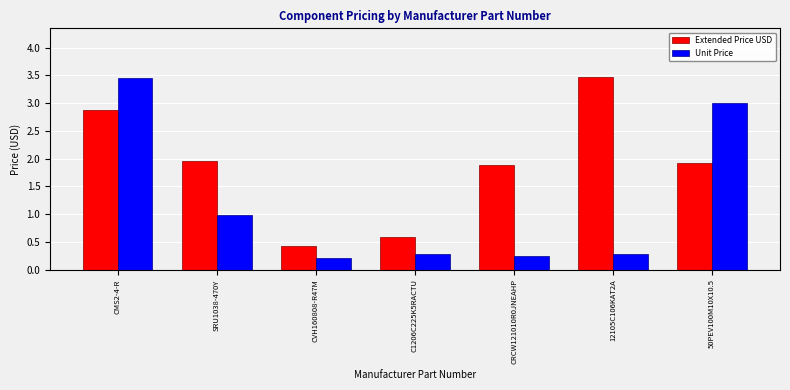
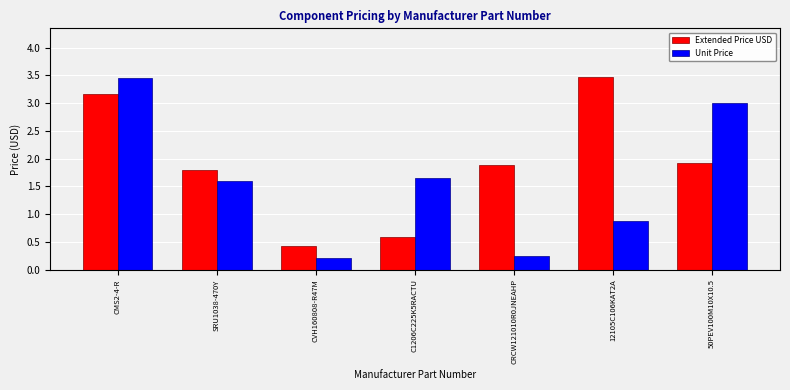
  {
    "Extended Price USD": {
-     "CMS2-4-R": 2.9,
-     "SRU1038-470Y": 2.0,
+     "CMS2-4-R": 3.2,
+     "SRU1038-470Y": 1.8,
      "CVH160808-R47M": 0.4,
      "C1206C225K5RACTU": 0.6,
      "CRCW121010R0JNEAHP": 1.9,
      "12105C106KAT2A": 3.5,
      "50PEV100M10X10.5": 1.9
    },
    "Unit Price": {
      "CMS2-4-R": 3.5,
-     "SRU1038-470Y": 1.0,
+     "SRU1038-470Y": 1.6,
      "CVH160808-R47M": 0.2,
-     "C1206C225K5RACTU": 0.3,
+     "C1206C225K5RACTU": 1.7,
      "CRCW121010R0JNEAHP": 0.2,
-     "12105C106KAT2A": 0.3,
+     "12105C106KAT2A": 0.9,
      "50PEV100M10X10.5": 3.0
    }
  }
